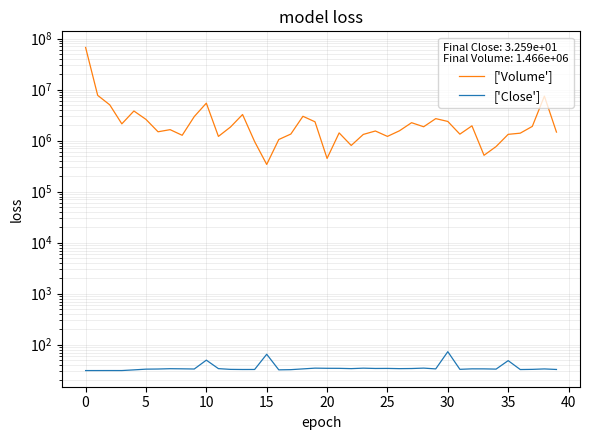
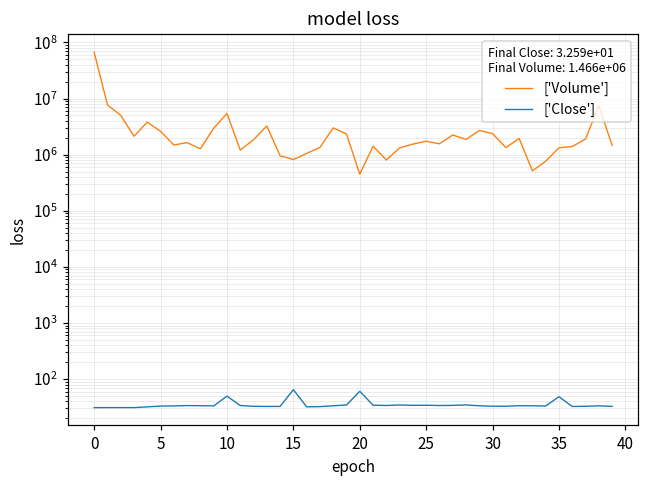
  {
    "['Volume']": {
      "0": 70000000,
      "5": 3000000,
      "10": 5000000,
-     "15": 300000,
+     "15": 800000,
      "20": 400000,
-     "25": 1200000,
+     "25": 1700000,
      "30": 2000000,
      "35": 1300000
    },
    "['Close']": {
      "0": 30,
      "5": 30,
      "10": 50,
      "15": 60,
-     "20": 30,
+     "20": 60,
      "25": 30,
-     "30": 70,
+     "30": 30,
      "35": 50
    }
  }
